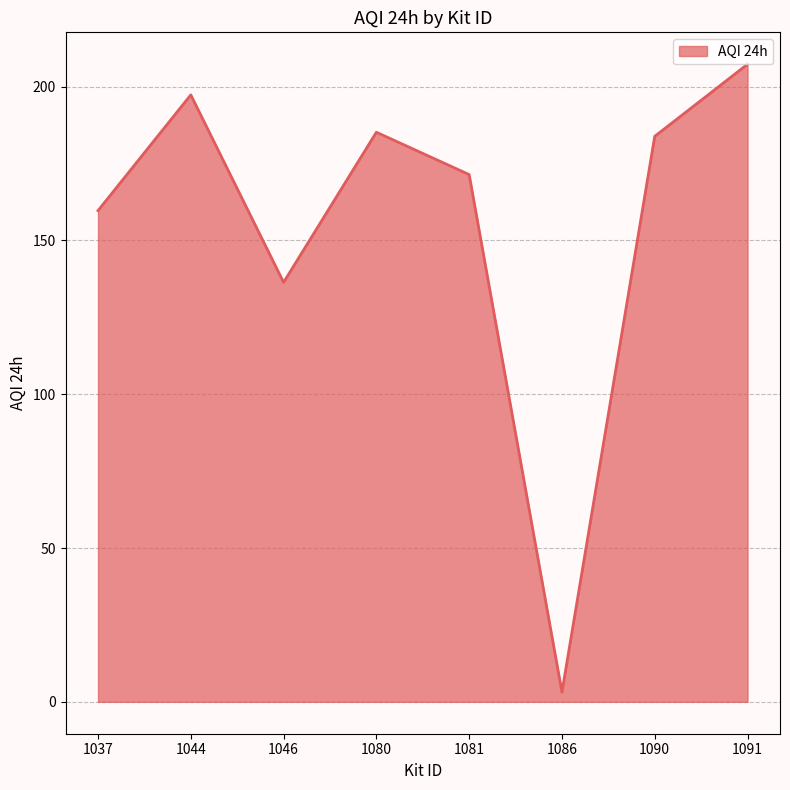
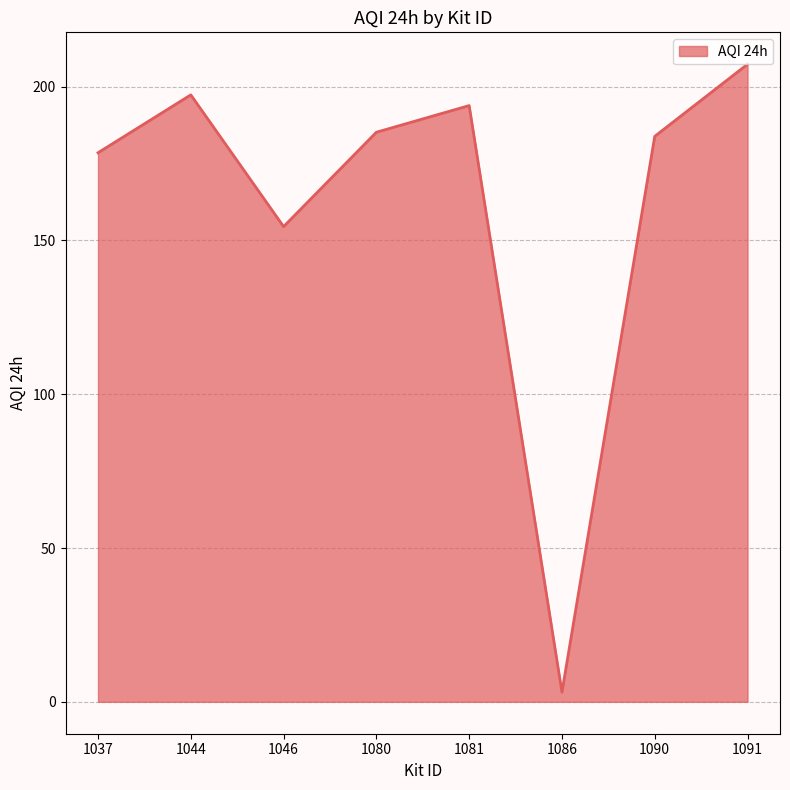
  {
-   "1037": 160,
+   "1037": 178,
    "1044": 197,
-   "1046": 136,
+   "1046": 154,
    "1080": 185,
-   "1081": 171,
+   "1081": 194,
    "1086": 3,
    "1090": 184
  }
